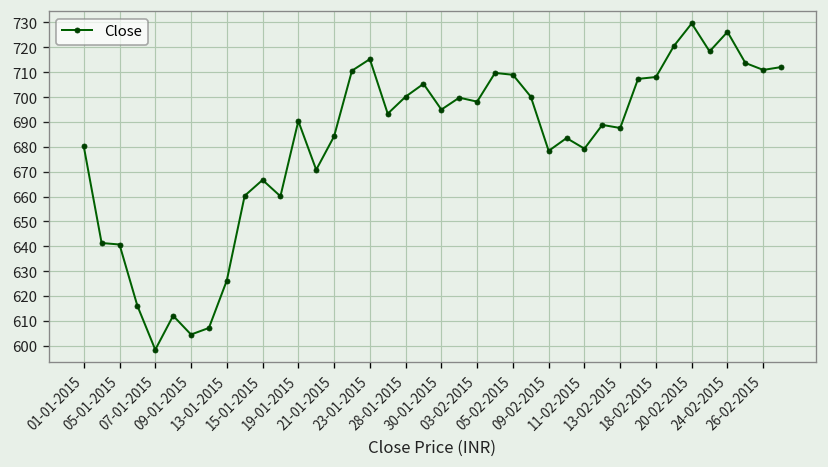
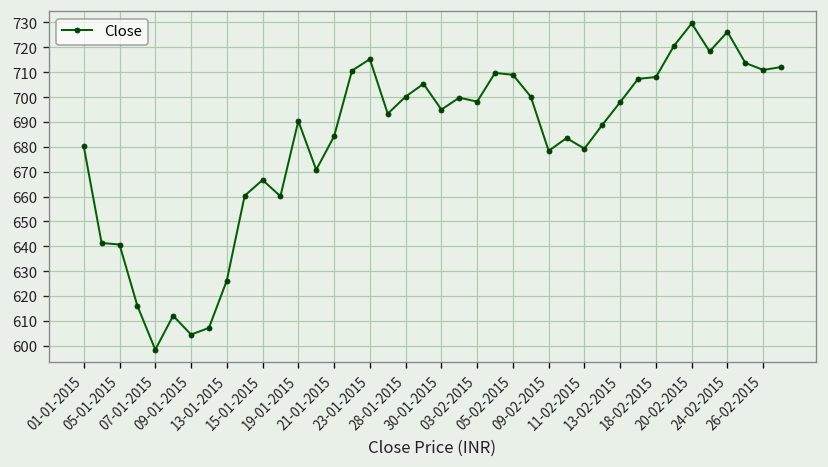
  {
    "01-01-2015": 680,
    "05-01-2015": 641,
    "07-01-2015": 598,
    "09-01-2015": 605,
    "13-01-2015": 626,
    "15-01-2015": 667,
    "19-01-2015": 690,
    "21-01-2015": 684,
    "23-01-2015": 715,
    "28-01-2015": 700,
    "30-01-2015": 695,
    "03-02-2015": 698,
    "05-02-2015": 709,
    "09-02-2015": 678,
    "11-02-2015": 679,
-   "13-02-2015": 688,
+   "13-02-2015": 698,
    "18-02-2015": 708,
    "20-02-2015": 730,
    "24-02-2015": 726,
    "26-02-2015": 711
  }
